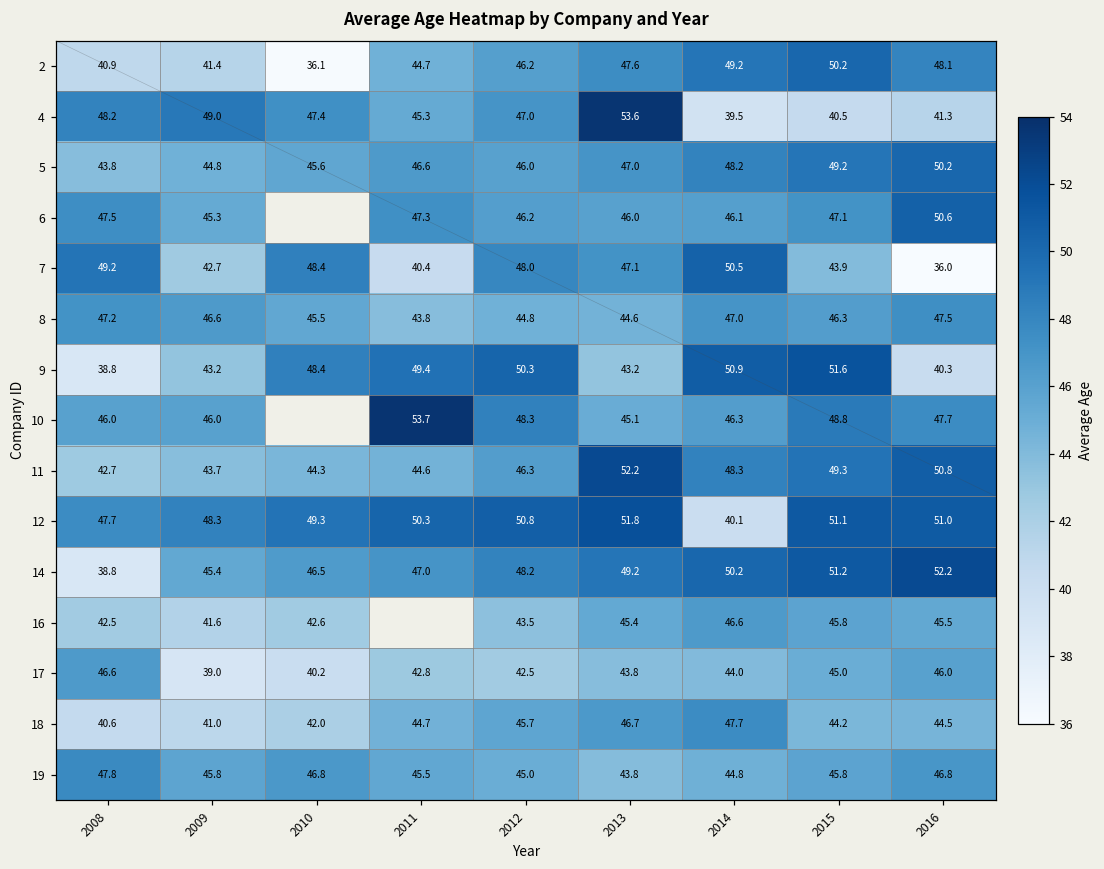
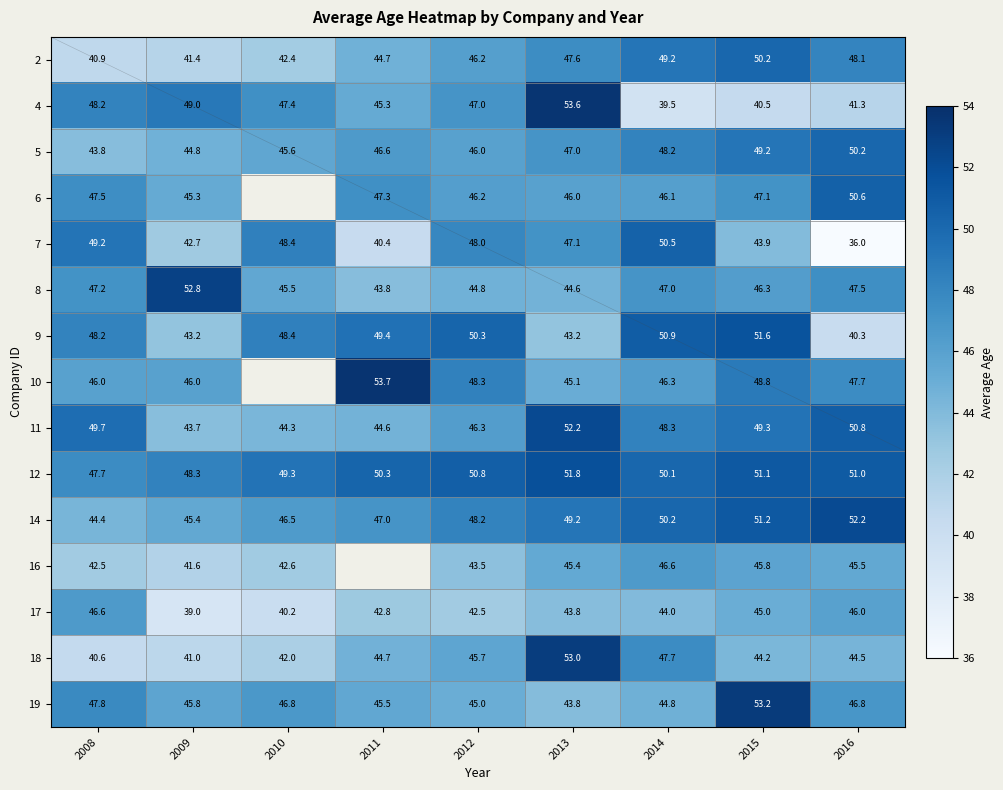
  {
    "2": {
      "2008": 40.9,
      "2009": 41.4,
-     "2010": 36.1,
+     "2010": 42.4,
      "2011": 44.7,
      "2012": 46.2,
      "2013": 47.6,
      "2014": 49.2,
      "2015": 50.2,
      "2016": 48.1
    },
    "4": {
      "2008": 48.2,
      "2009": 49.0,
      "2010": 47.4,
      "2011": 45.3,
      "2012": 47.0,
      "2013": 53.6,
      "2014": 39.5,
      "2015": 40.5,
      "2016": 41.3
    },
    "5": {
      "2008": 43.8,
      "2009": 44.8,
      "2010": 45.6,
      "2011": 46.6,
      "2012": 46.0,
      "2013": 47.0,
      "2014": 48.2,
      "2015": 49.2,
      "2016": 50.2
    },
    "6": {
      "2008": 47.5,
      "2009": 45.3,
      "2011": 47.3,
      "2012": 46.2,
      "2013": 46.0,
      "2014": 46.1,
      "2015": 47.1,
      "2016": 50.6
    },
    "7": {
      "2008": 49.2,
      "2009": 42.7,
      "2010": 48.4,
      "2011": 40.4,
      "2012": 48.0,
      "2013": 47.1,
      "2014": 50.5,
      "2015": 43.9,
      "2016": 36.0
    },
    "8": {
      "2008": 47.2,
-     "2009": 46.6,
+     "2009": 52.8,
      "2010": 45.5,
      "2011": 43.8,
      "2012": 44.8,
      "2013": 44.6,
      "2014": 47.0,
      "2015": 46.3,
      "2016": 47.5
    },
    "9": {
-     "2008": 38.8,
+     "2008": 48.2,
      "2009": 43.2,
      "2010": 48.4,
      "2011": 49.4,
      "2012": 50.3,
      "2013": 43.2,
      "2014": 50.9,
      "2015": 51.6,
      "2016": 40.3
    },
    "10": {
      "2008": 46.0,
      "2009": 46.0,
      "2011": 53.7,
      "2012": 48.3,
      "2013": 45.1,
      "2014": 46.3,
      "2015": 48.8,
      "2016": 47.7
    },
    "11": {
-     "2008": 42.7,
+     "2008": 49.7,
      "2009": 43.7,
      "2010": 44.3,
      "2011": 44.6,
      "2012": 46.3,
      "2013": 52.2,
      "2014": 48.3,
      "2015": 49.3,
      "2016": 50.8
    },
    "12": {
      "2008": 47.7,
      "2009": 48.3,
      "2010": 49.3,
      "2011": 50.3,
      "2012": 50.8,
      "2013": 51.8,
-     "2014": 40.1,
+     "2014": 50.1,
      "2015": 51.1,
      "2016": 51.0
    },
    "14": {
-     "2008": 38.8,
+     "2008": 44.4,
      "2009": 45.4,
      "2010": 46.5,
      "2011": 47.0,
      "2012": 48.2,
      "2013": 49.2,
      "2014": 50.2,
      "2015": 51.2,
      "2016": 52.2
    },
    "16": {
      "2008": 42.5,
      "2009": 41.6,
      "2010": 42.6,
      "2012": 43.5,
      "2013": 45.4,
      "2014": 46.6,
      "2015": 45.8,
      "2016": 45.5
    },
    "17": {
      "2008": 46.6,
      "2009": 39.0,
      "2010": 40.2,
      "2011": 42.8,
      "2012": 42.5,
      "2013": 43.8,
      "2014": 44.0,
      "2015": 45.0,
      "2016": 46.0
    },
    "18": {
      "2008": 40.6,
      "2009": 41.0,
      "2010": 42.0,
      "2011": 44.7,
      "2012": 45.7,
-     "2013": 46.7,
+     "2013": 53.0,
      "2014": 47.7,
      "2015": 44.2,
      "2016": 44.5
    },
    "19": {
      "2008": 47.8,
      "2009": 45.8,
      "2010": 46.8,
      "2011": 45.5,
      "2012": 45.0,
      "2013": 43.8,
      "2014": 44.8,
-     "2015": 45.8,
+     "2015": 53.2,
      "2016": 46.8
    }
  }
